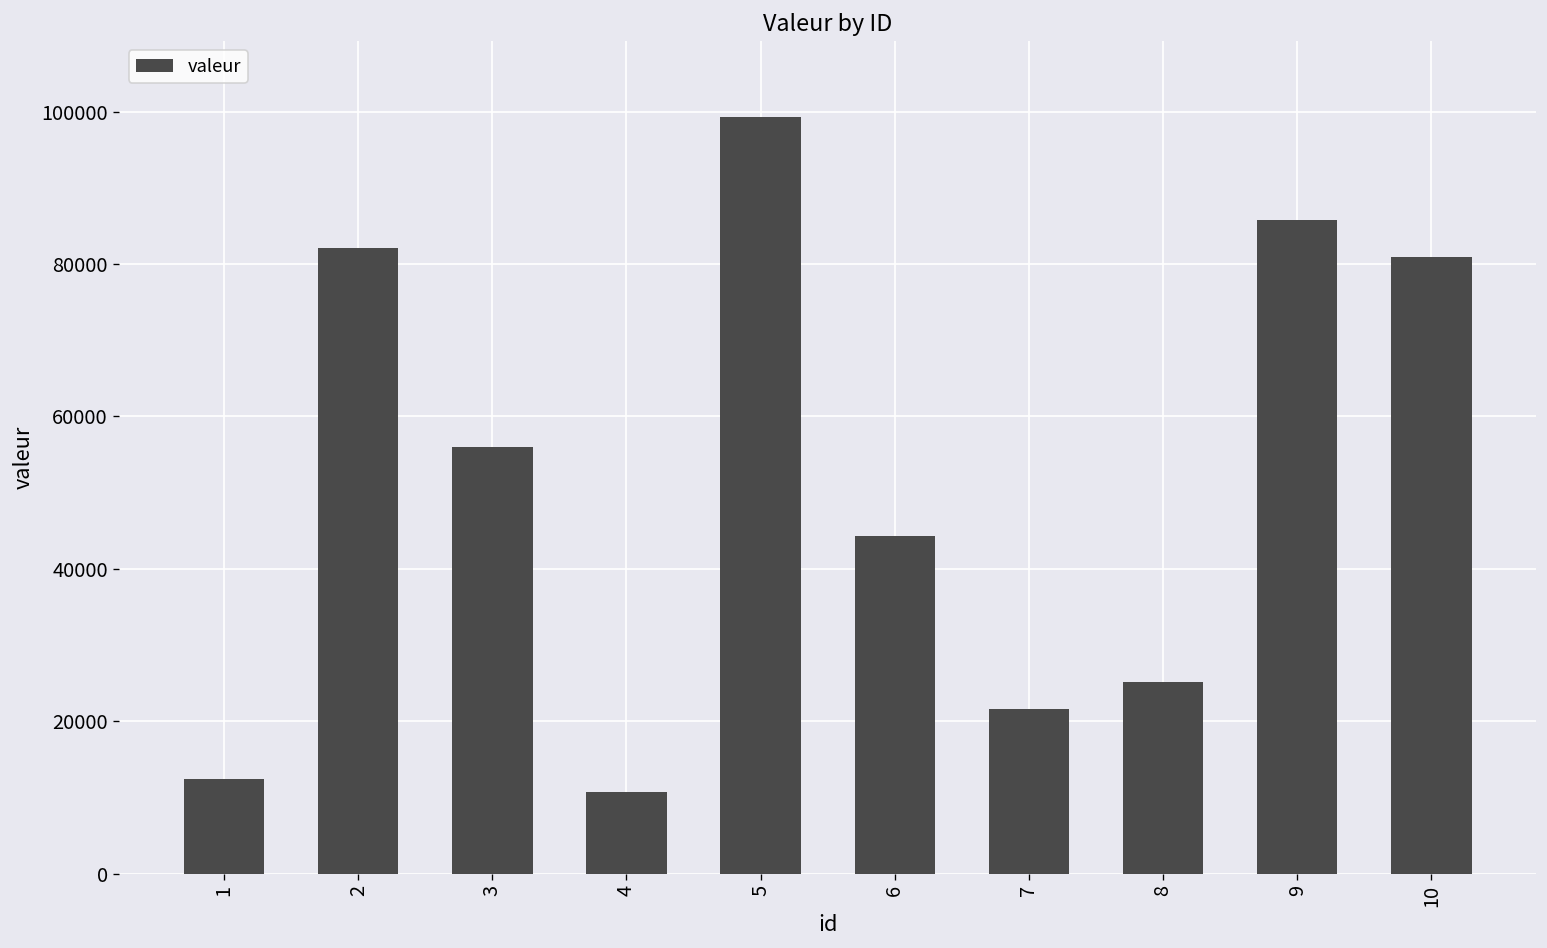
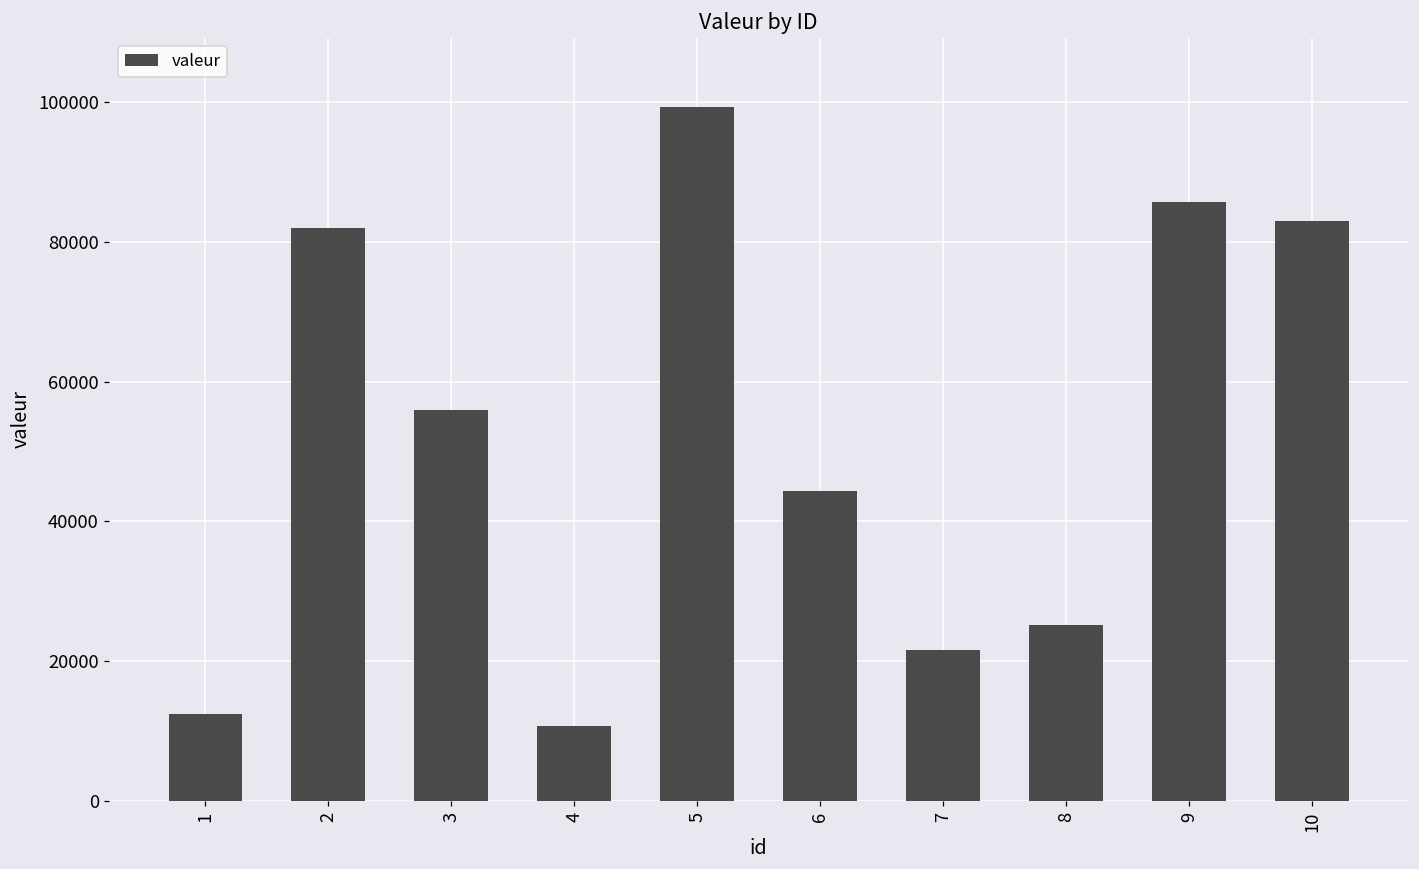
  {
    "1": 12000,
    "2": 82000,
    "3": 56000,
    "4": 11000,
    "5": 99000,
    "6": 44000,
    "7": 22000,
    "8": 25000,
    "9": 86000,
-   "10": 81000
+   "10": 83000
  }
